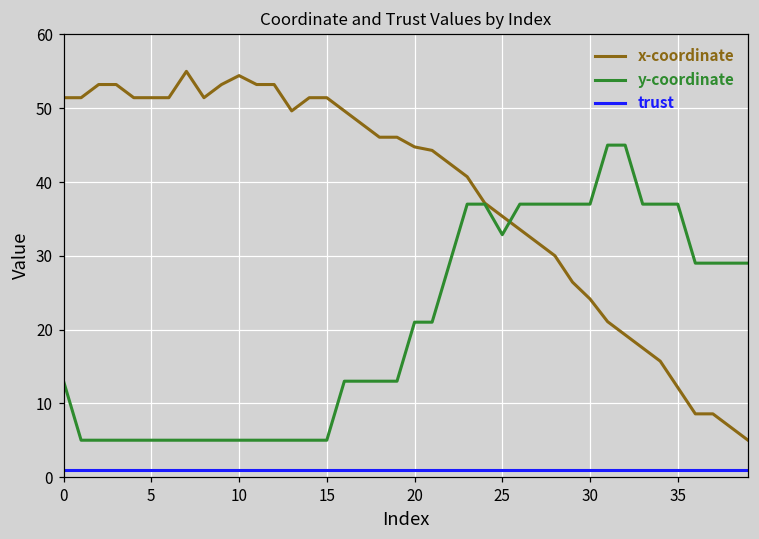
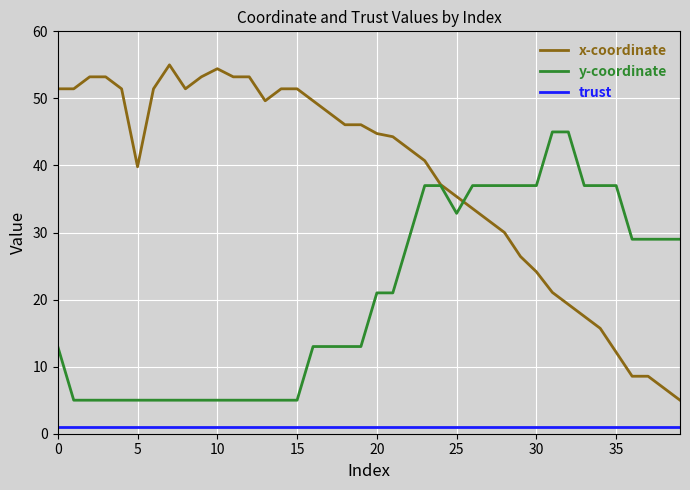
  {
    "x-coordinate": {
      "0": 51,
-     "5": 51,
+     "5": 40,
      "10": 54,
      "15": 51,
      "20": 45,
      "25": 35,
      "30": 24,
      "35": 12
    },
    "y-coordinate": {
      "0": 13,
      "5": 5,
      "10": 5,
      "15": 5,
      "20": 21,
      "25": 33,
      "30": 37,
      "35": 37
    },
    "trust": {
      "0": 1,
      "5": 1,
      "10": 1,
      "15": 1,
      "20": 1,
      "25": 1,
      "30": 1,
      "35": 1
    }
  }
